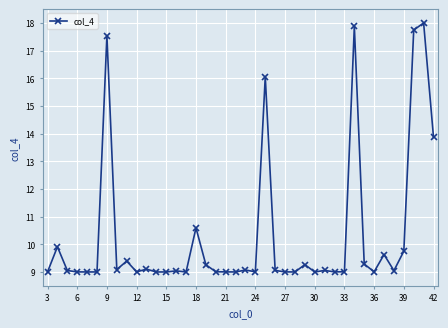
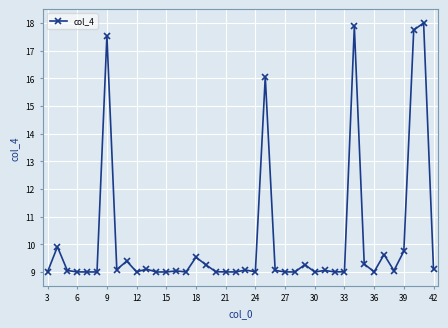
  {
    "3": 9.0,
    "6": 9.0,
    "9": 17.5,
    "12": 9.0,
    "15": 9.0,
-   "18": 10.6,
+   "18": 9.5,
    "21": 9.0,
    "24": 9.0,
    "27": 9.0,
    "30": 9.0,
    "33": 9.0,
    "36": 9.0,
    "39": 9.8,
-   "42": 13.9
+   "42": 9.1
  }
